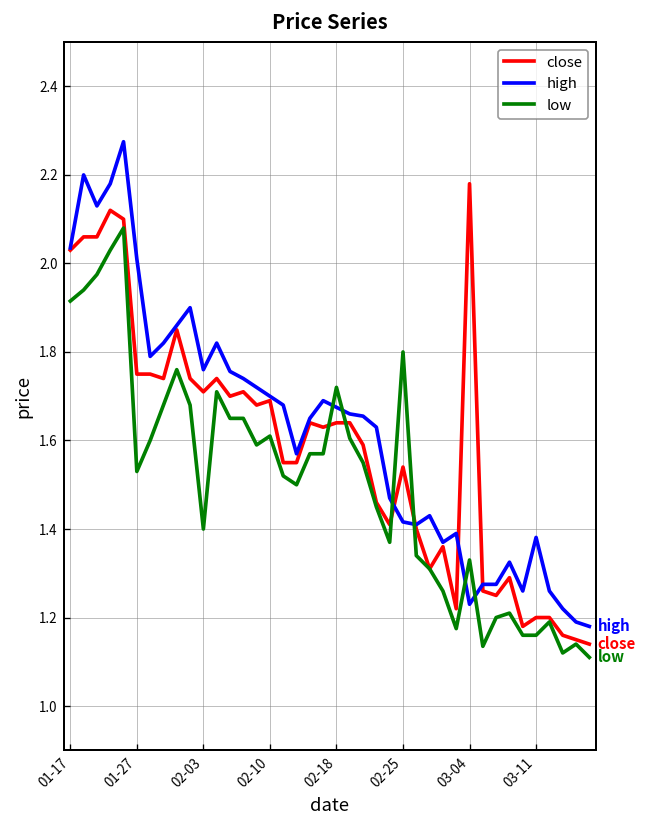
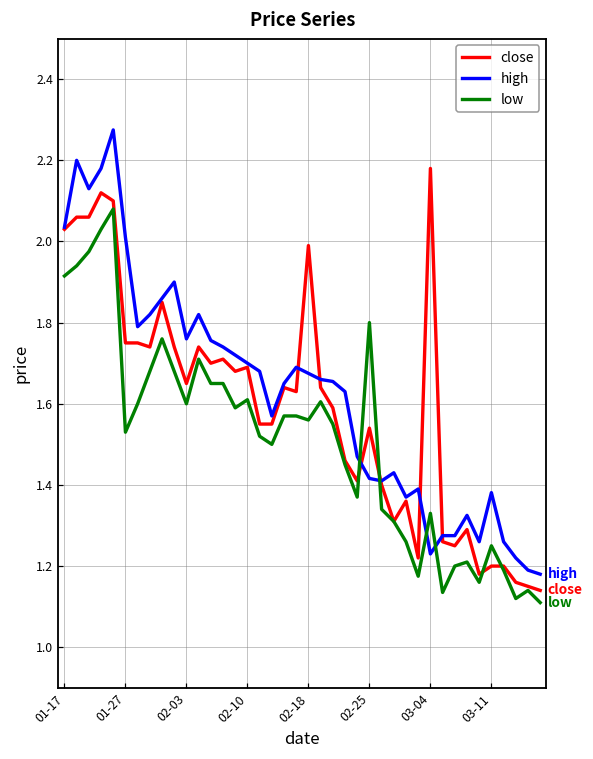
  {
    "close": {
      "01-27": 1.75,
-     "02-03": 1.71,
+     "02-03": 1.65,
      "02-10": 1.69,
-     "02-18": 1.64,
+     "02-18": 1.99,
      "02-25": 1.54,
      "03-04": 2.18,
      "03-11": 1.20
    },
    "high": {
      "01-27": 2.01,
      "02-03": 1.76,
      "02-10": 1.70,
      "02-18": 1.68,
      "02-25": 1.42,
      "03-04": 1.23,
      "03-11": 1.38
    },
    "low": {
      "01-17": 1.92,
      "01-27": 1.53,
-     "02-03": 1.4,
+     "02-03": 1.6,
      "02-10": 1.61,
-     "02-18": 1.72,
+     "02-18": 1.56,
      "02-25": 1.80,
      "03-04": 1.33,
-     "03-11": 1.16
+     "03-11": 1.25
    }
  }
